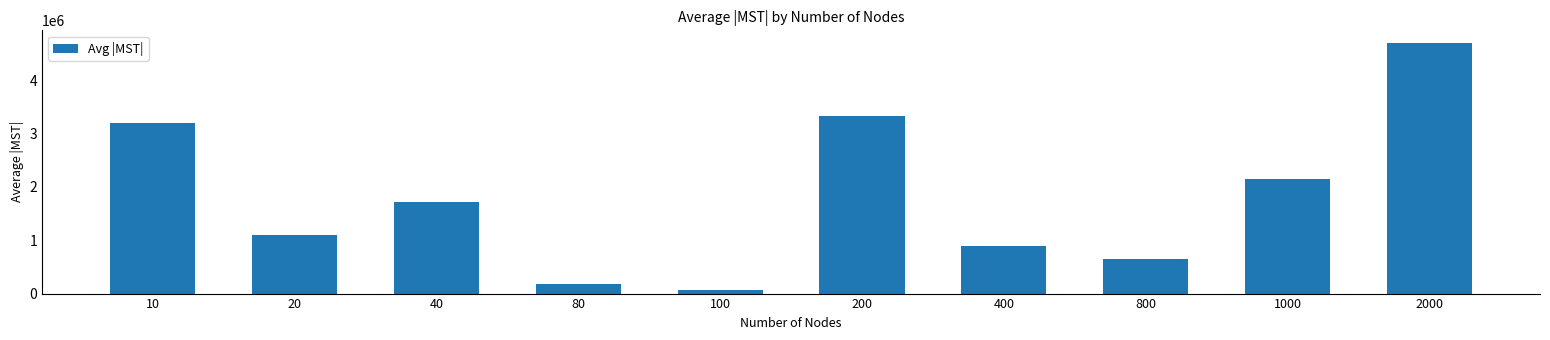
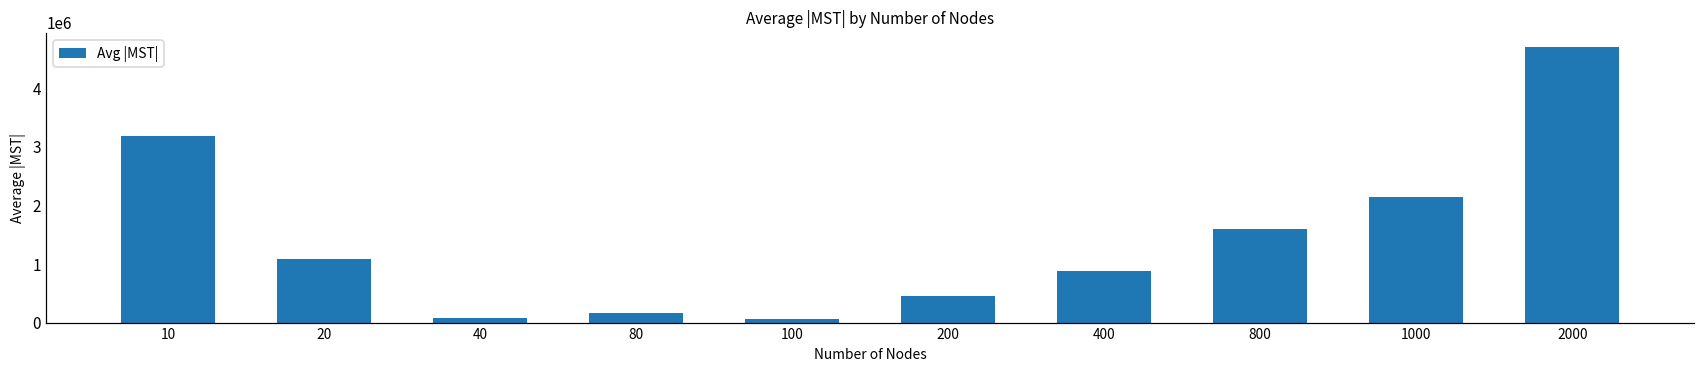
  {
    "10": 3200000,
    "20": 1100000,
-   "40": 1700000,
+   "40": 100000,
    "80": 200000,
    "100": 100000,
-   "200": 3300000,
+   "200": 500000,
    "400": 900000,
-   "800": 700000,
+   "800": 1600000,
    "1000": 2200000,
    "2000": 4700000
  }
